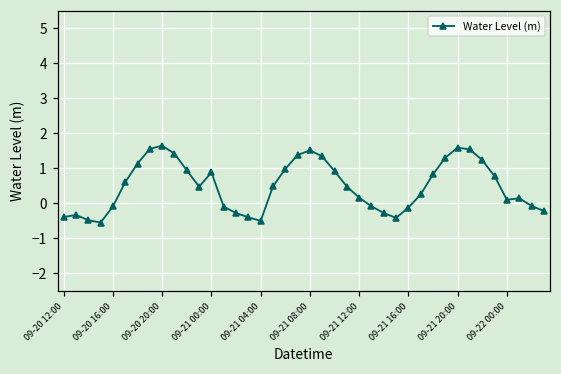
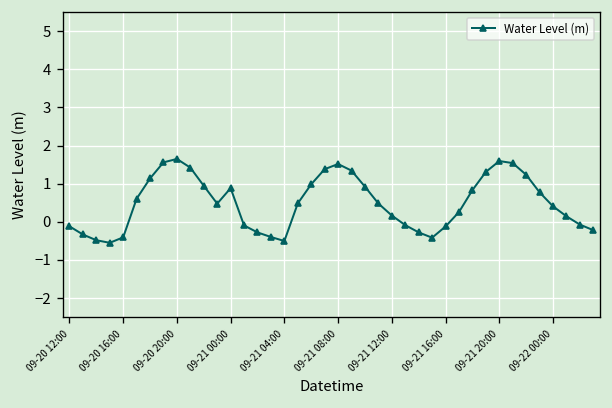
  {
-   "09-20 12:00": -0.4,
-   "09-20 16:00": -0.1,
+   "09-20 12:00": -0.1,
+   "09-20 16:00": -0.4,
    "09-20 20:00": 1.6,
    "09-21 00:00": 0.9,
    "09-21 04:00": -0.5,
    "09-21 08:00": 1.5,
    "09-21 12:00": 0.2,
    "09-21 16:00": -0.1,
    "09-21 20:00": 1.6,
-   "09-22 00:00": 0.1
+   "09-22 00:00": 0.4
  }
